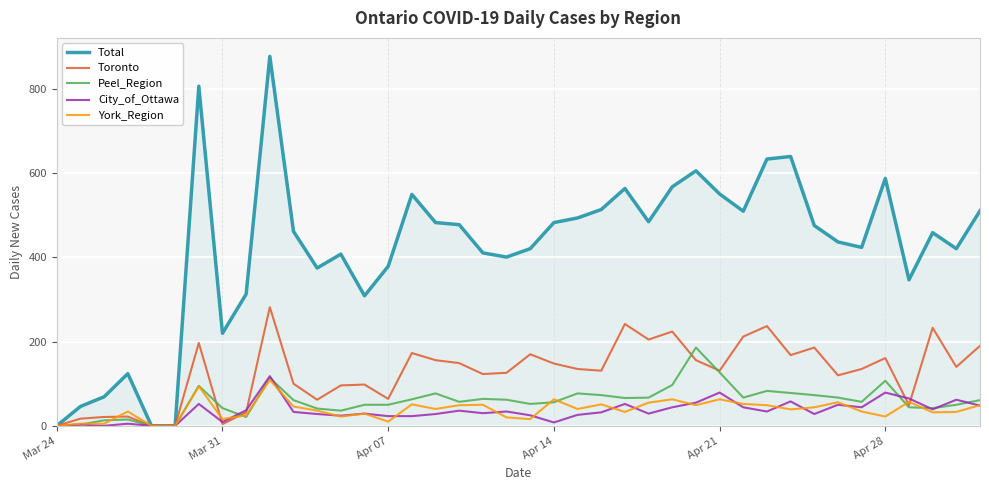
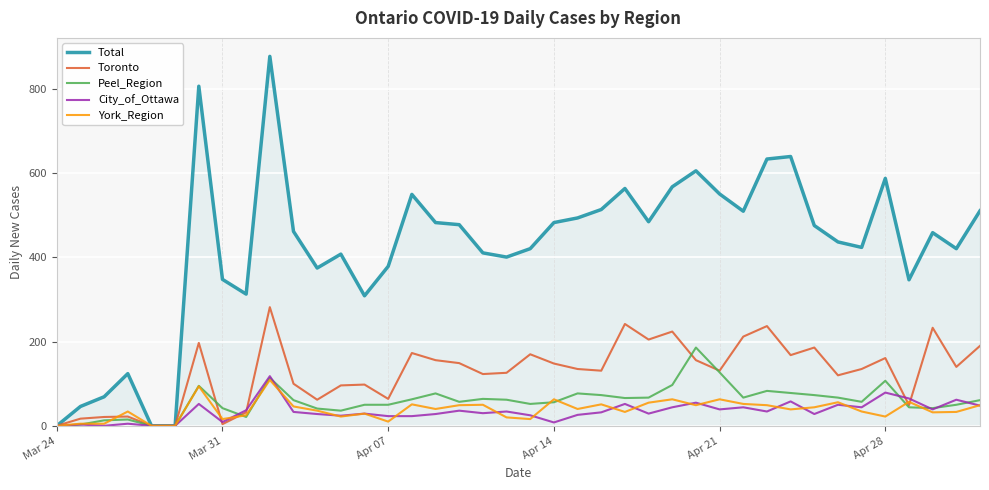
  {
    "Total": {
-     "Mar 31": 220,
+     "Mar 31": 350,
      "Apr 07": 380,
      "Apr 14": 480,
      "Apr 21": 550,
      "Apr 28": 590
    },
    "Toronto": {
      "Apr 07": 60,
      "Apr 14": 150,
      "Apr 28": 160
    },
    "Peel_Region": {
      "Mar 31": 40,
      "Apr 07": 50,
      "Apr 14": 60,
      "Apr 28": 110
    },
    "City_of_Ottawa": {
      "Apr 07": 20,
      "Apr 14": 10,
-     "Apr 21": 80,
+     "Apr 21": 40,
      "Apr 28": 80
    },
    "York_Region": {
      "Mar 31": 20,
      "Apr 07": 10,
      "Apr 14": 60,
      "Apr 21": 60,
      "Apr 28": 20
    }
  }
